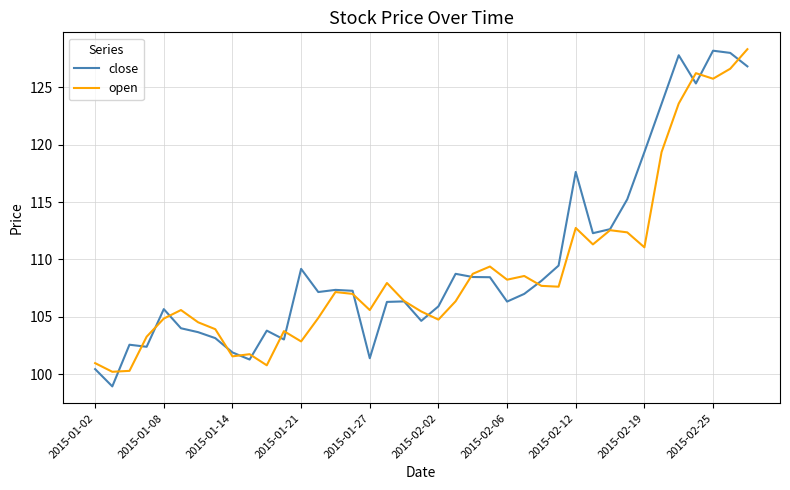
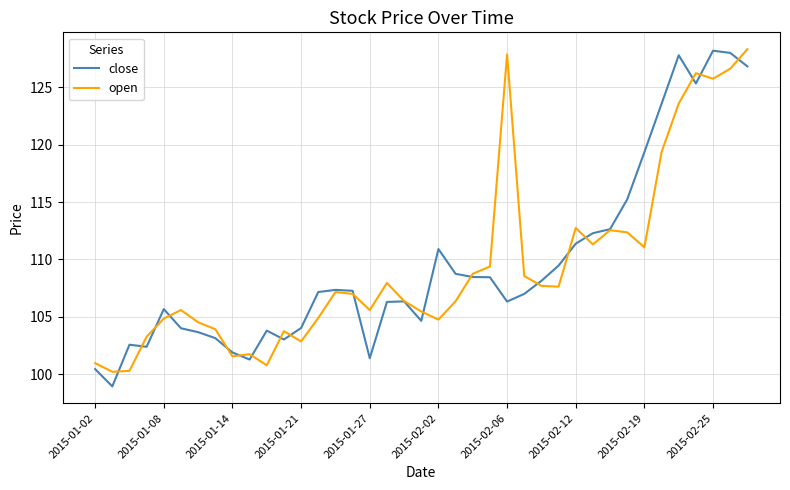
  {
    "close": {
      "2015-01-02": 100.4,
      "2015-01-08": 105.7,
      "2015-01-14": 101.9,
-     "2015-01-21": 109.2,
+     "2015-01-21": 104.0,
      "2015-01-27": 101.4,
-     "2015-02-02": 105.9,
+     "2015-02-02": 110.9,
      "2015-02-06": 106.3,
-     "2015-02-12": 117.6,
+     "2015-02-12": 111.4,
      "2015-02-19": 119.4,
      "2015-02-25": 128.2
    },
    "open": {
      "2015-01-02": 101.0,
      "2015-01-08": 104.8,
      "2015-01-14": 101.5,
      "2015-01-21": 102.8,
      "2015-01-27": 105.6,
      "2015-02-02": 104.7,
-     "2015-02-06": 108.2,
+     "2015-02-06": 127.9,
      "2015-02-12": 112.7,
      "2015-02-19": 111.1,
      "2015-02-25": 125.8
    }
  }
